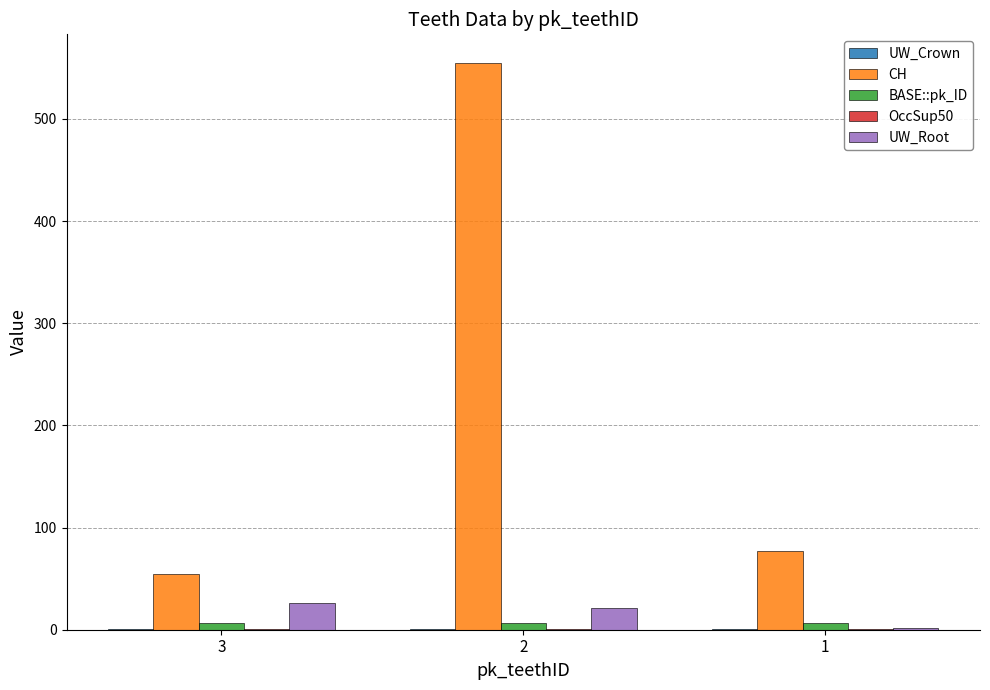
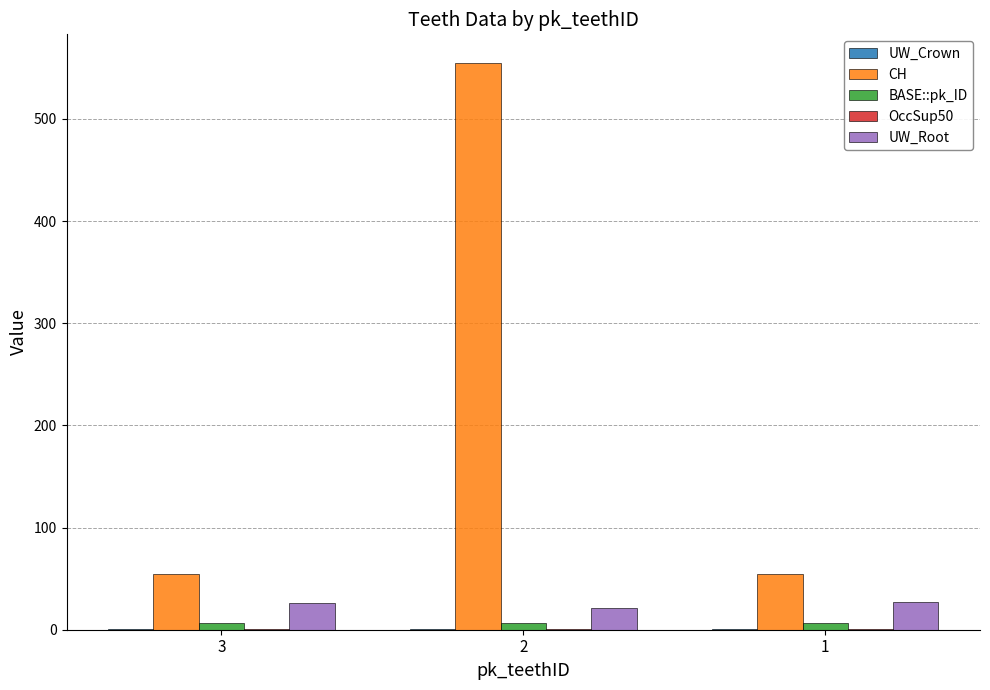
  {
    "CH": {
      "3": 55,
      "2": 555,
-     "1": 77
+     "1": 55
    },
    "BASE::pk_ID": {
      "3": 7,
      "2": 7,
      "1": 7
    },
    "UW_Root": {
      "3": 26,
      "2": 21,
-     "1": 2
+     "1": 27
    }
  }
